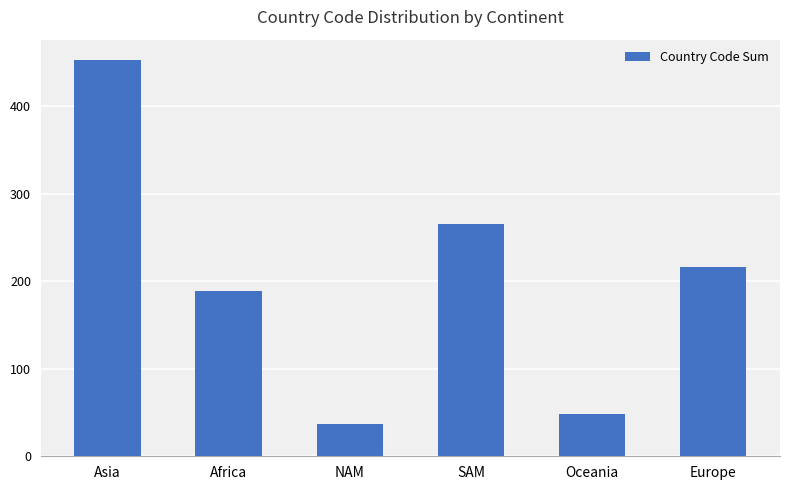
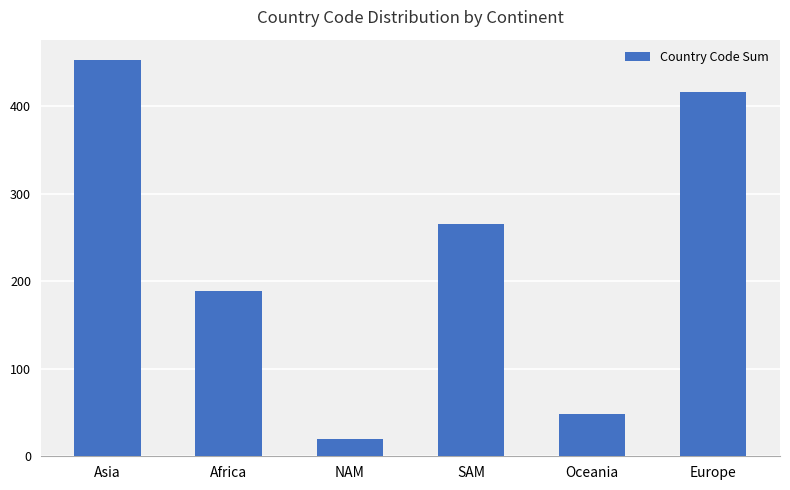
  {
    "Asia": 450,
    "Africa": 190,
-   "NAM": 40,
+   "NAM": 20,
    "SAM": 270,
    "Oceania": 50,
-   "Europe": 220
+   "Europe": 420
  }
